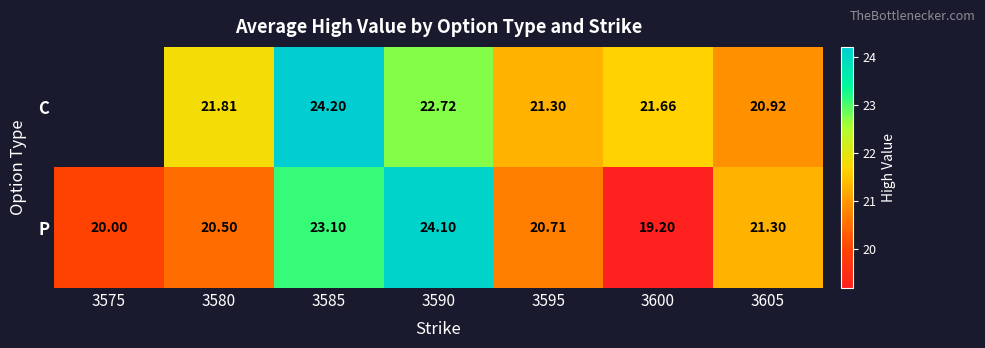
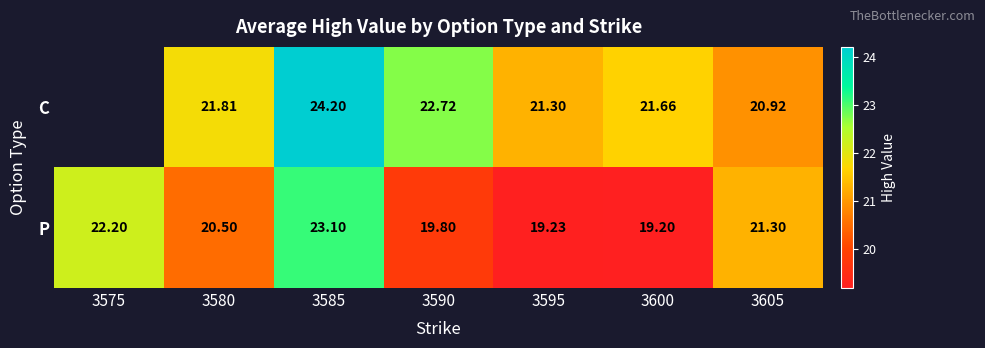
  {
    "C": {
      "3580": 21.81,
      "3585": 24.20,
      "3590": 22.72,
      "3595": 21.30,
      "3600": 21.66,
      "3605": 20.92
    },
    "P": {
-     "3575": 20.00,
+     "3575": 22.20,
      "3580": 20.50,
      "3585": 23.10,
-     "3590": 24.10,
-     "3595": 20.71,
+     "3590": 19.80,
+     "3595": 19.23,
      "3600": 19.20,
      "3605": 21.30
    }
  }
